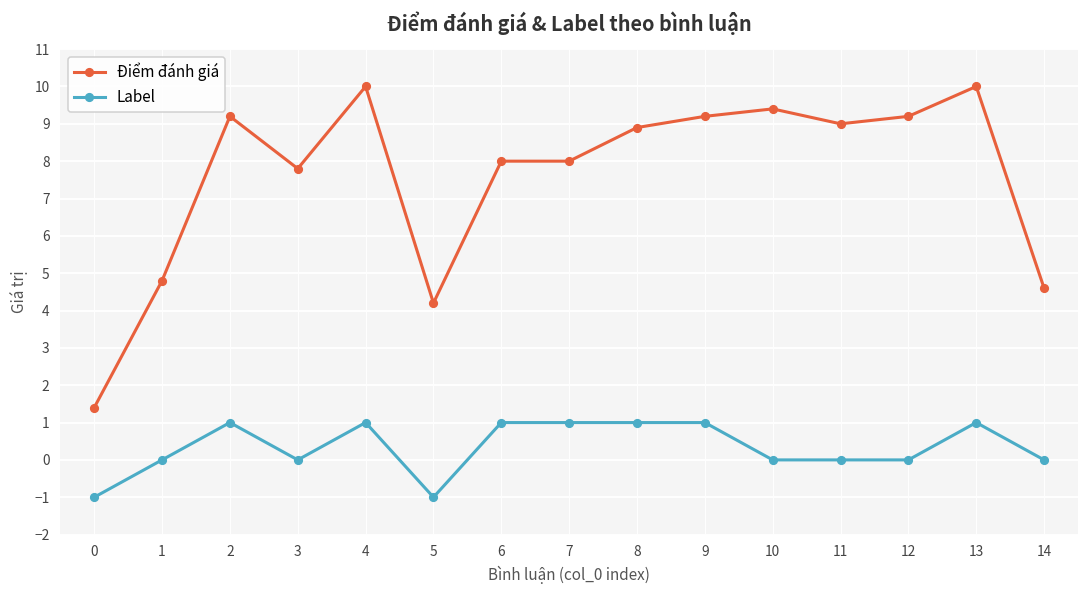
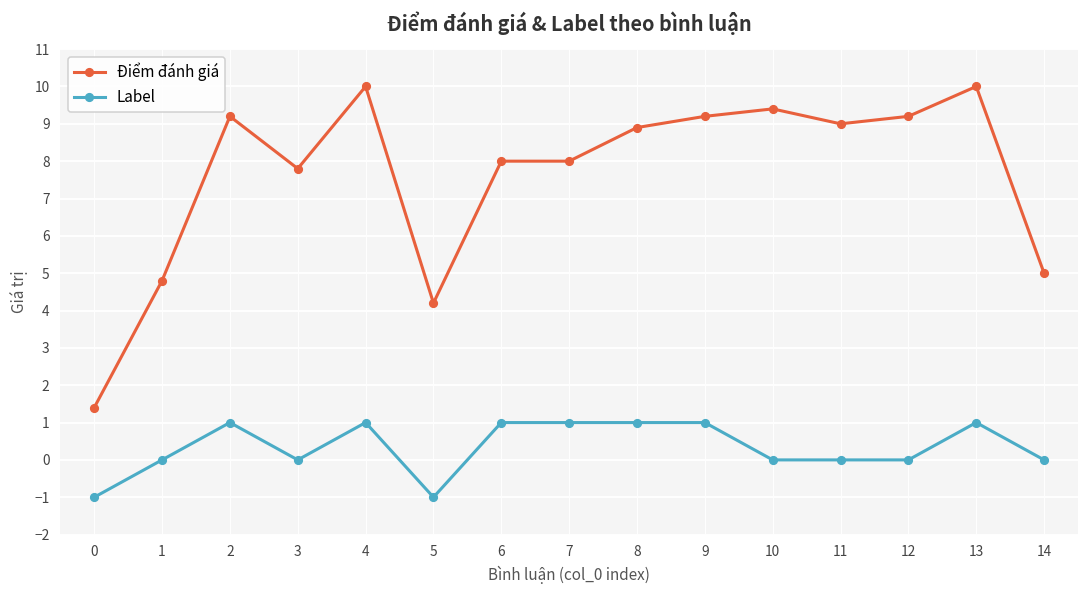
  {
    "Điểm đánh giá": {
      "0": 1.4,
      "1": 4.8,
      "2": 9.2,
      "3": 7.8,
      "4": 10.0,
      "5": 4.2,
      "6": 8.0,
      "7": 8.0,
      "8": 8.9,
      "9": 9.2,
      "10": 9.4,
      "11": 9.0,
      "12": 9.2,
      "13": 10.0,
-     "14": 4.6
+     "14": 5.0
    },
    "Label": {
      "0": -1.0,
      "1": 0.0,
      "2": 1.0,
      "3": 0.0,
      "4": 1.0,
      "5": -1.0,
      "6": 1.0,
      "7": 1.0,
      "8": 1.0,
      "9": 1.0,
      "10": 0.0,
      "11": 0.0,
      "12": 0.0,
      "13": 1.0,
      "14": 0.0
    }
  }
